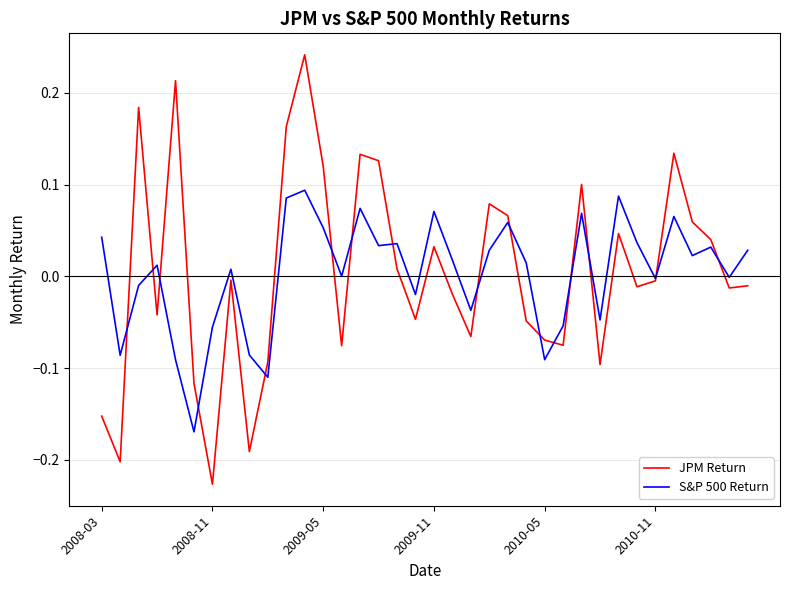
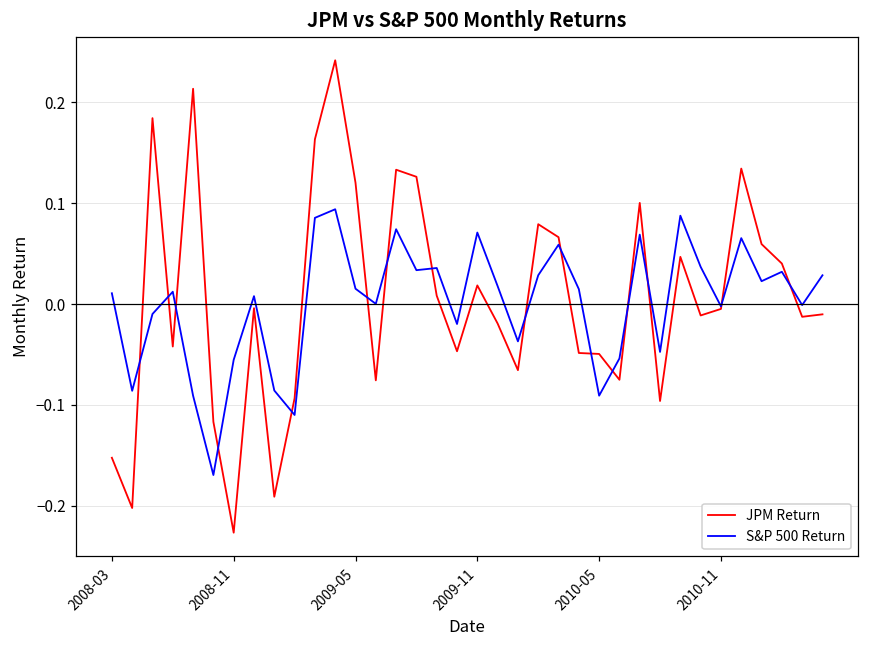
  {
    "JPM Return": {
      "2008-03": -0.15,
      "2008-11": -0.23,
      "2009-05": 0.12,
-     "2009-11": 0.03,
-     "2010-05": -0.07
+     "2009-11": 0.02,
+     "2010-05": -0.05
    },
    "S&P 500 Return": {
-     "2008-03": 0.04,
+     "2008-03": 0.01,
      "2008-11": -0.06,
-     "2009-05": 0.05,
+     "2009-05": 0.02,
      "2009-11": 0.07,
      "2010-05": -0.09
    }
  }
